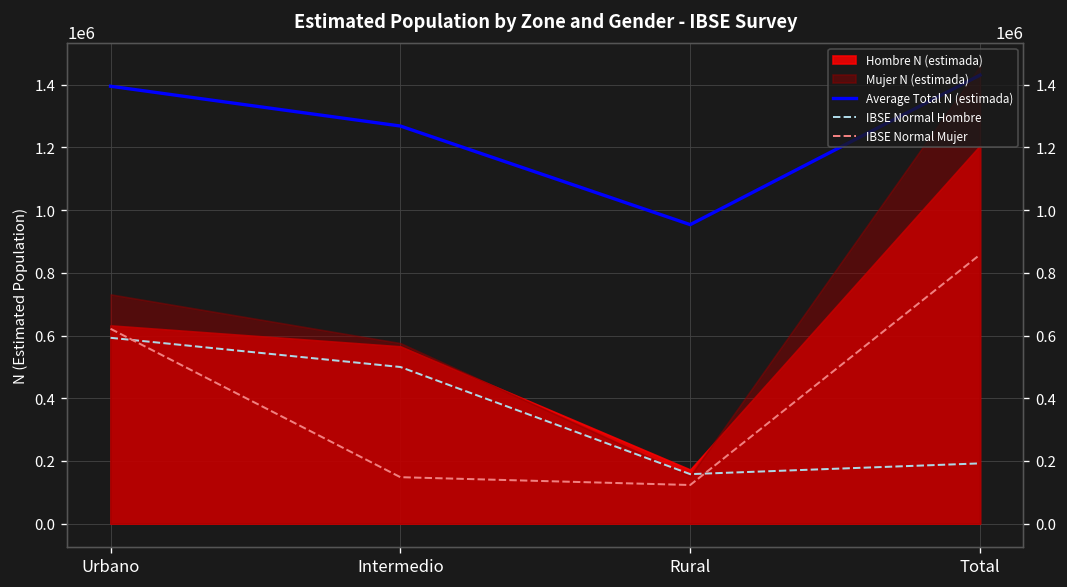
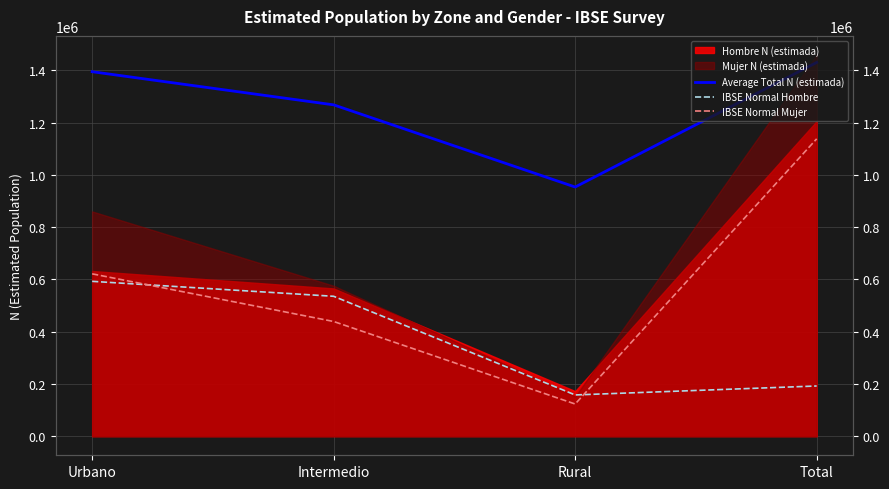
  {
    "Average Total N (estimada)": {
      "Urbano": 1390000,
      "Intermedio": 1270000,
      "Rural": 950000
    },
    "Hombre N (estimada)": {
      "Urbano": 630000,
      "Intermedio": 570000,
      "Rural": 170000,
      "Total": 1210000
    },
    "Mujer N (estimada)": {
-     "Urbano": 730000,
+     "Urbano": 860000,
      "Intermedio": 580000
    },
    "IBSE Normal Hombre": {
      "Urbano": 590000,
-     "Intermedio": 500000,
+     "Intermedio": 540000,
      "Total": 190000
    },
    "IBSE Normal Mujer": {
      "Urbano": 620000,
-     "Intermedio": 150000,
+     "Intermedio": 440000,
      "Rural": 120000,
-     "Total": 860000
+     "Total": 1140000
    }
  }
